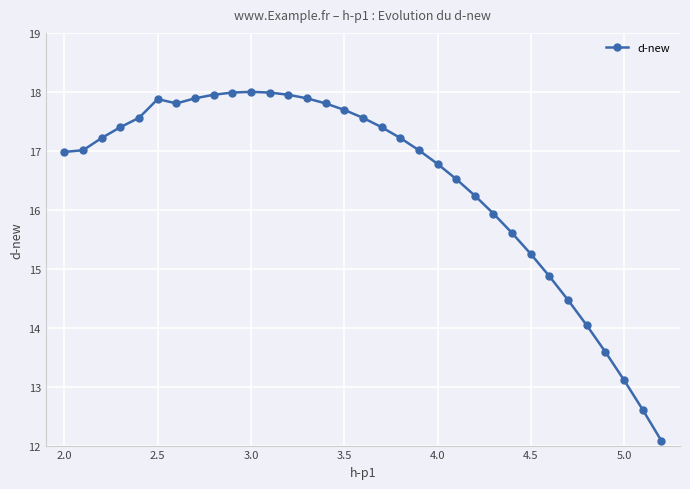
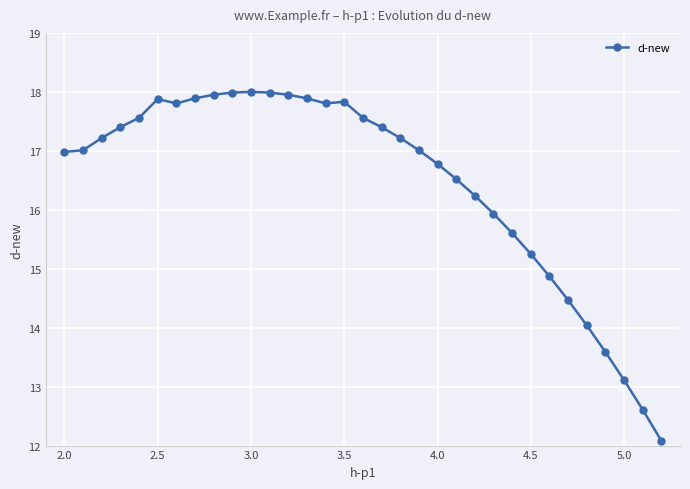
  {
    "2.0": 17.0,
    "2.5": 17.9,
    "3.0": 18.0,
-   "3.5": 17.7,
+   "3.5": 17.8,
    "4.0": 16.8,
    "4.5": 15.3,
    "5.0": 13.1
  }
